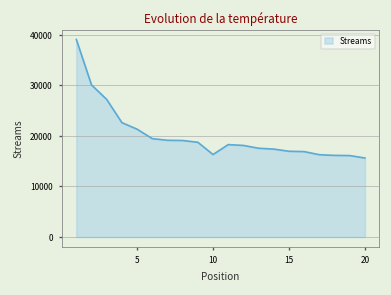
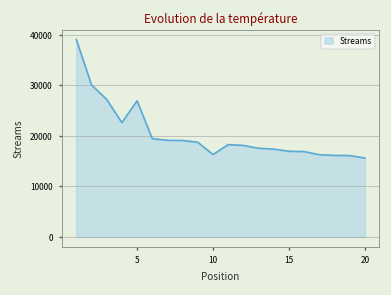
  {
-   "5": 21000,
+   "5": 27000,
    "10": 16000,
    "15": 17000,
    "20": 16000
  }
